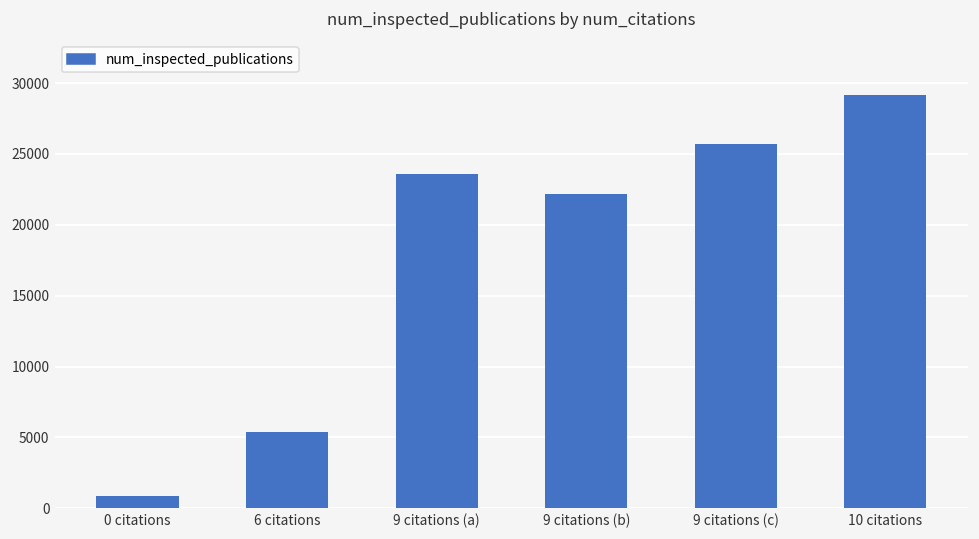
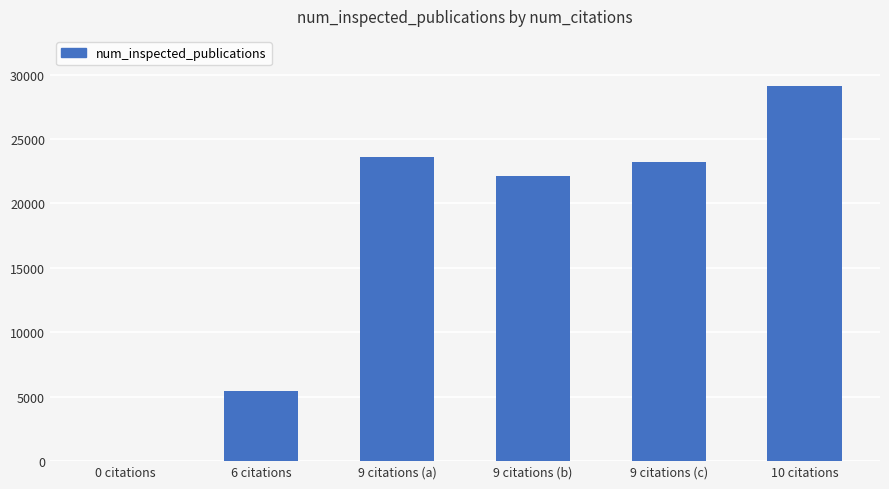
  {
-   "0 citations": 900,
+   "0 citations": 0,
    "6 citations": 5400,
    "9 citations (a)": 23600,
    "9 citations (b)": 22200,
-   "9 citations (c)": 25700,
+   "9 citations (c)": 23200,
    "10 citations": 29100
  }
